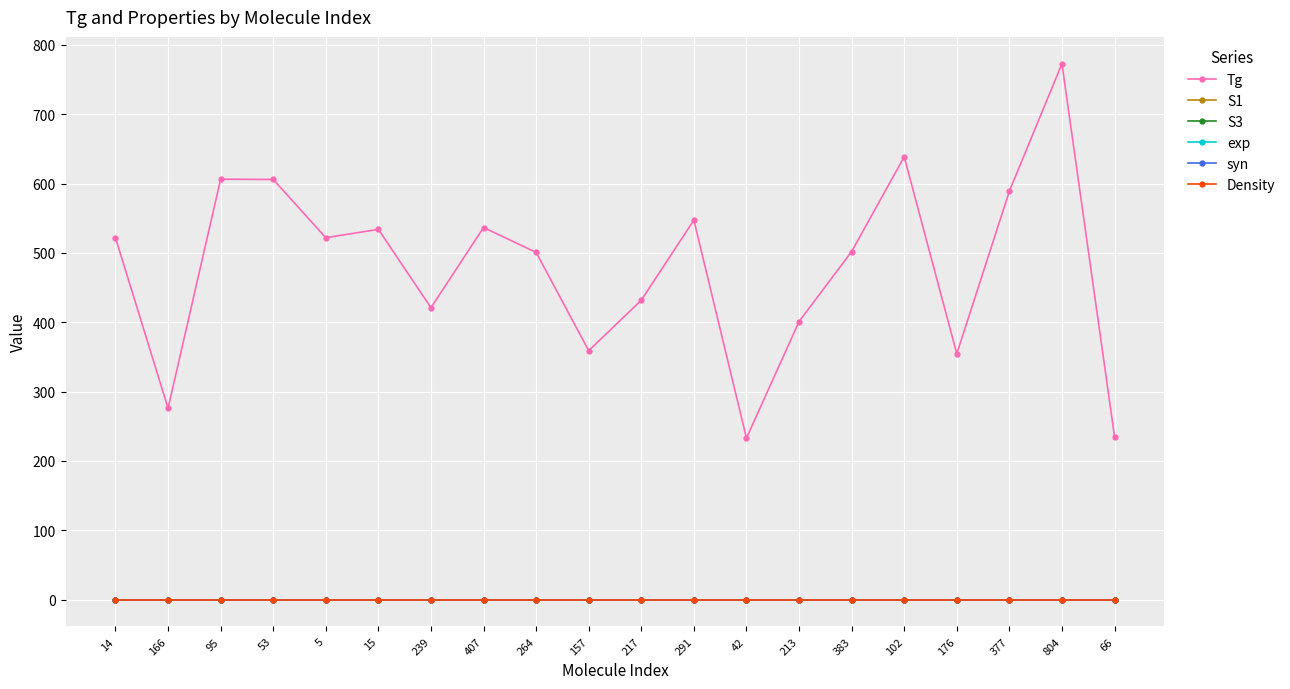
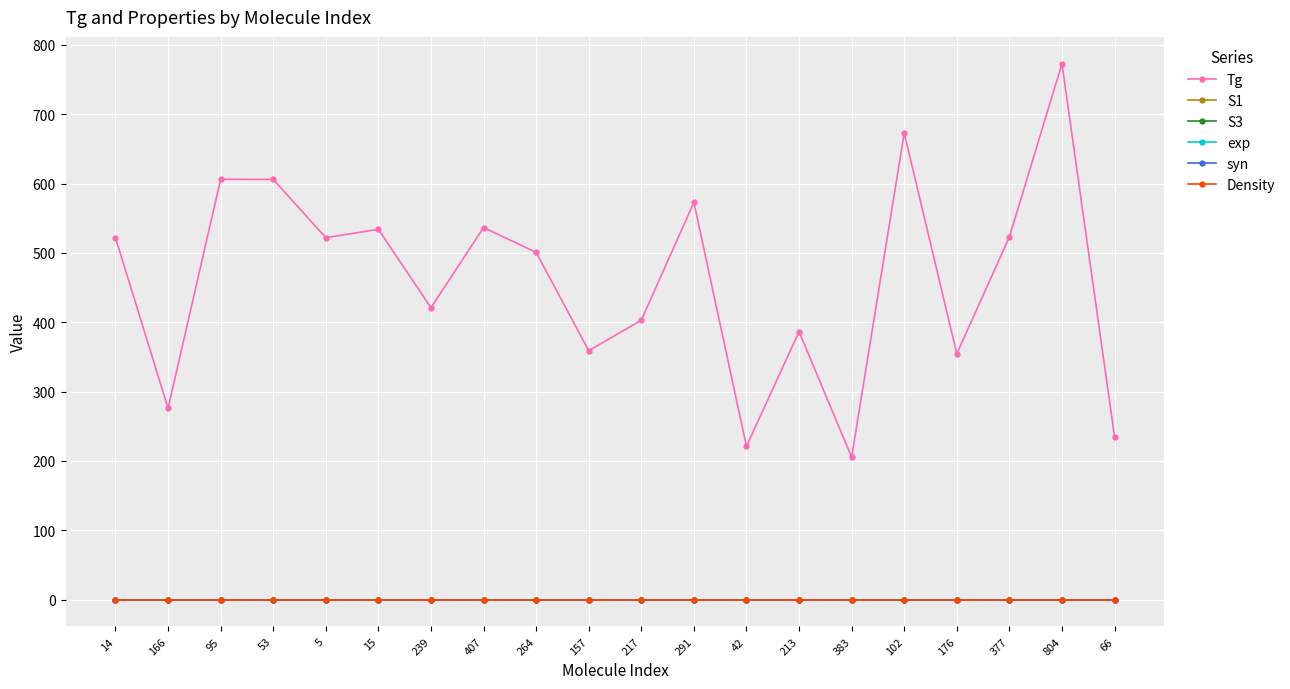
  {
    "Tg": {
      "14": 520,
      "166": 280,
      "95": 610,
      "53": 610,
      "5": 520,
      "15": 530,
      "239": 420,
      "407": 540,
      "264": 500,
      "157": 360,
-     "217": 430,
-     "291": 550,
-     "42": 230,
-     "213": 400,
-     "383": 500,
-     "102": 640,
+     "217": 400,
+     "291": 570,
+     "42": 220,
+     "213": 390,
+     "383": 210,
+     "102": 670,
      "176": 350,
-     "377": 590,
+     "377": 520,
      "804": 770,
      "66": 240
    },
    "Density": {
      "14": 0,
      "166": 0,
      "95": 0,
      "53": 0,
      "5": 0,
      "15": 0,
      "239": 0,
      "407": 0,
      "264": 0,
      "157": 0,
      "217": 0,
      "291": 0,
      "42": 0,
      "213": 0,
      "383": 0,
      "102": 0,
      "176": 0,
      "377": 0,
      "804": 0,
      "66": 0
    }
  }
